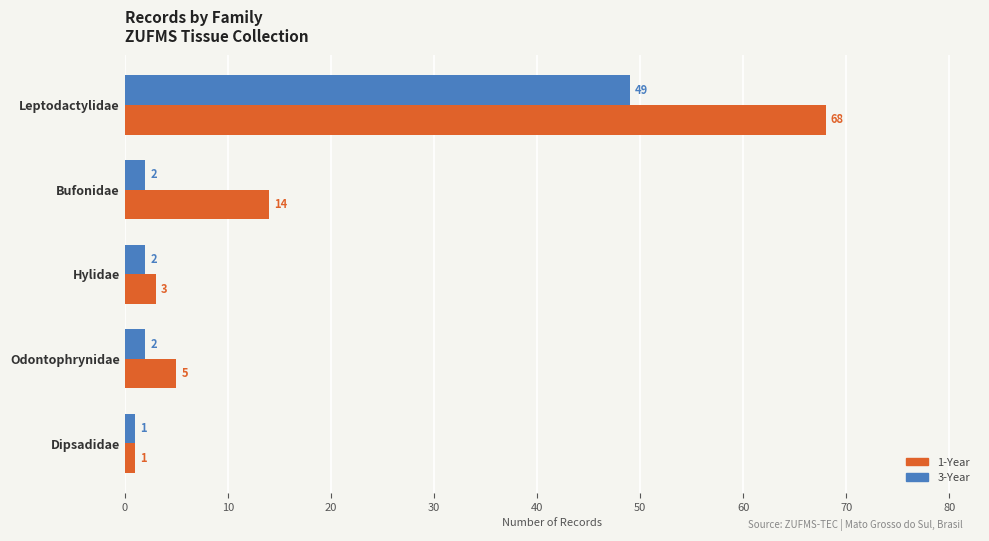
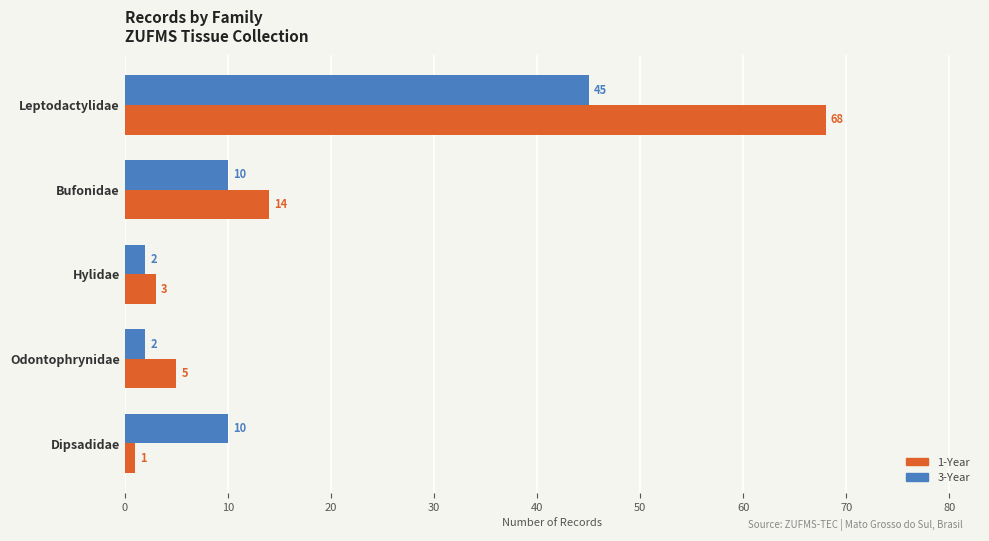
  {
    "1-Year": {
      "Leptodactylidae": 68,
      "Bufonidae": 14,
      "Hylidae": 3,
      "Odontophrynidae": 5,
      "Dipsadidae": 1
    },
    "3-Year": {
-     "Leptodactylidae": 49,
-     "Bufonidae": 2,
+     "Leptodactylidae": 45,
+     "Bufonidae": 10,
      "Hylidae": 2,
      "Odontophrynidae": 2,
-     "Dipsadidae": 1
+     "Dipsadidae": 10
    }
  }
